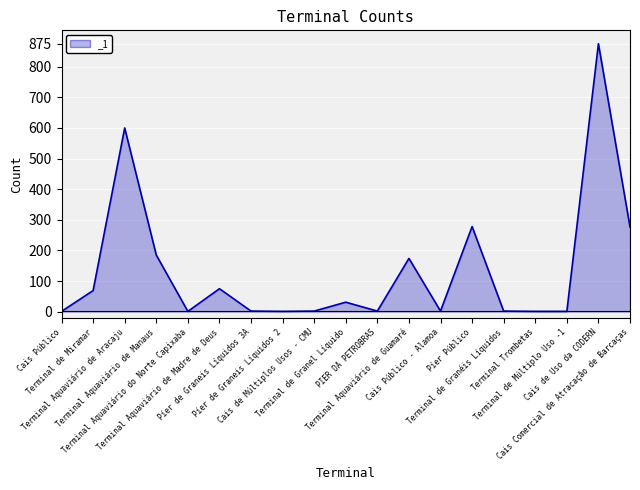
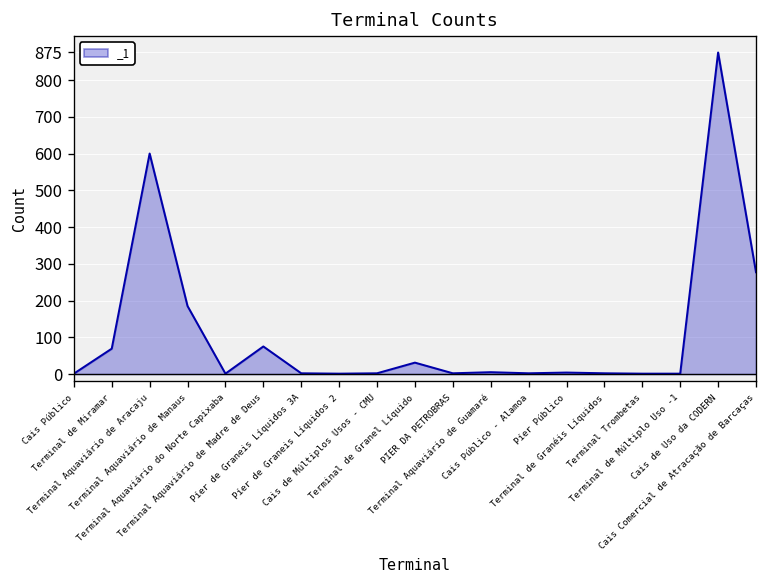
  {
    "Cais Público": 0,
    "Terminal de Miramar": 70,
    "Terminal Aquaviário de Aracaju": 600,
    "Terminal Aquaviário de Manaus": 190,
    "Terminal Aquaviário do Norte Capixaba": 0,
    "Terminal Aquaviário de Madre de Deus": 80,
    "Píer de Graneis Líquidos 3A": 0,
    "Píer de Graneis Líquidos 2": 0,
    "Cais de Múltiplos Usos - CMU": 0,
    "Terminal de Granel Líquido": 30,
    "PIER DA PETROBRAS": 0,
-   "Terminal Aquaviário de Guamaré": 170,
+   "Terminal Aquaviário de Guamaré": 10,
    "Cais Público - Alamoa": 0,
-   "Píer Público": 280,
+   "Píer Público": 0,
    "Terminal de Granéis Líquidos": 0,
    "Terminal Trombetas": 0,
    "Terminal de Múltiplo Uso -1": 0,
    "Cais de Uso da CODERN": 880,
    "Cais Comercial de Atracação de Barcaças": 280
  }
